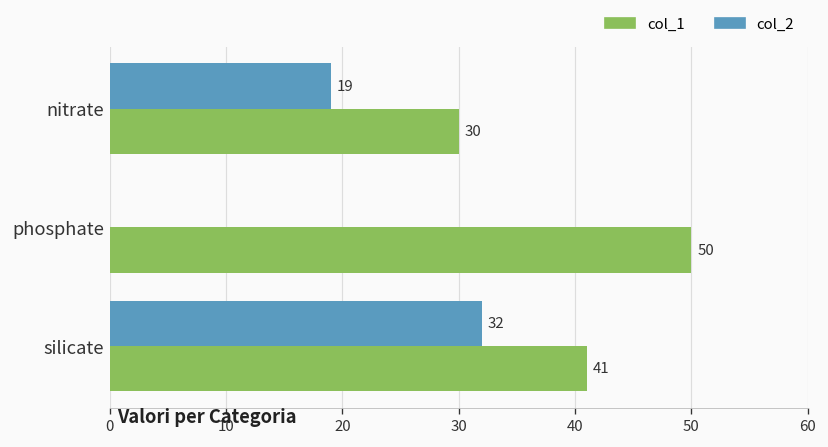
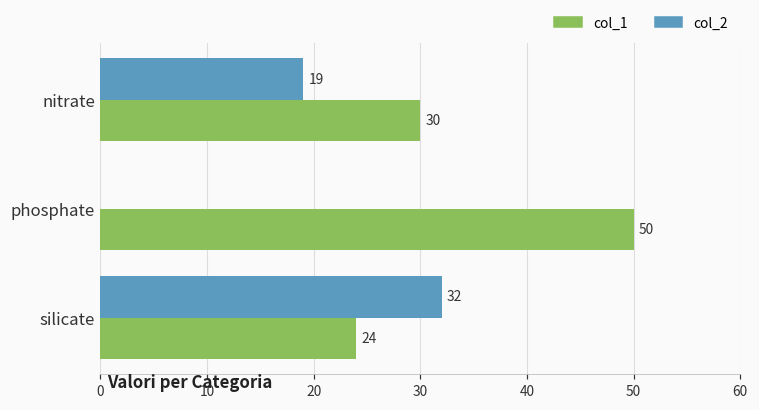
  {
    "col_1": {
      "nitrate": 30,
      "phosphate": 50,
-     "silicate": 41
+     "silicate": 24
    },
    "col_2": {
      "nitrate": 19,
      "silicate": 32
    }
  }
